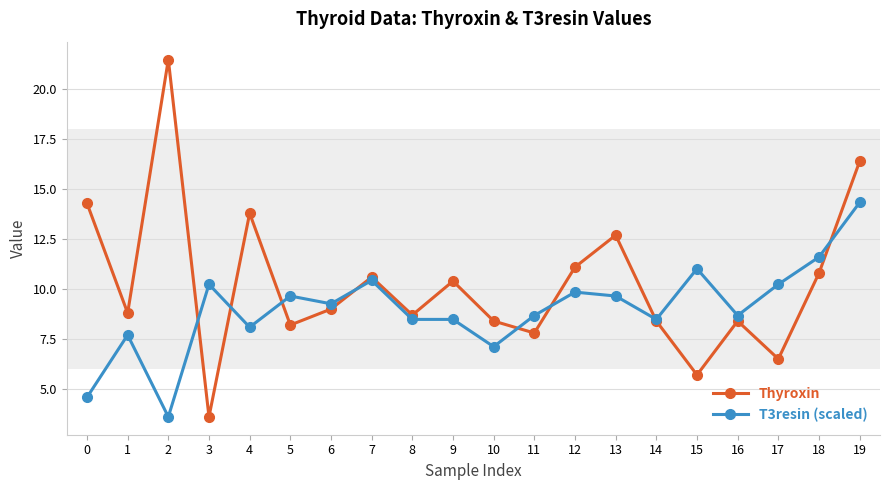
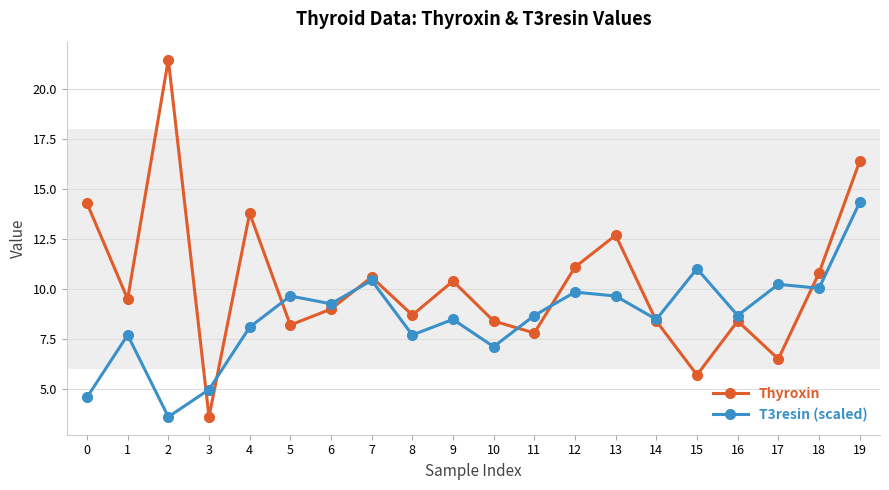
  {
    "Thyroxin": {
      "0": 14.3,
-     "1": 8.8,
+     "1": 9.5,
      "2": 21.5,
      "3": 3.6,
      "4": 13.8,
      "5": 8.2,
      "6": 9.0,
      "7": 10.6,
      "8": 8.7,
      "9": 10.4,
      "10": 8.4,
      "11": 7.8,
      "12": 11.1,
      "13": 12.7,
      "15": 5.7,
      "16": 8.4,
      "17": 6.5,
      "18": 10.8,
      "19": 16.4
    },
    "T3resin (scaled)": {
      "0": 4.6,
      "1": 7.7,
      "2": 3.6,
-     "3": 10.2,
+     "3": 5.0,
      "4": 8.1,
      "5": 9.7,
      "6": 9.3,
      "7": 10.4,
-     "8": 8.5,
+     "8": 7.7,
      "9": 8.5,
      "10": 7.1,
      "11": 8.7,
      "12": 9.8,
      "13": 9.7,
      "15": 11.0,
      "16": 8.7,
      "17": 10.2,
-     "18": 11.6,
+     "18": 10.0,
      "19": 14.3
    }
  }
